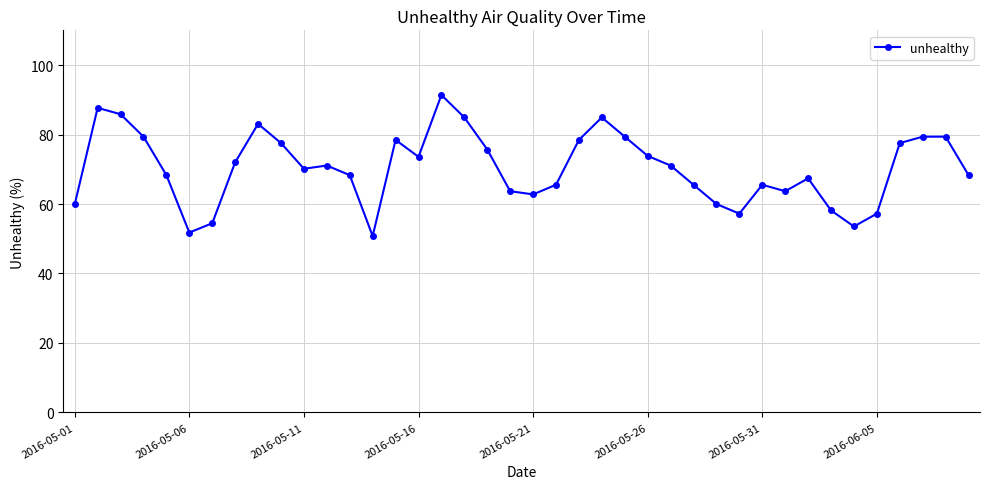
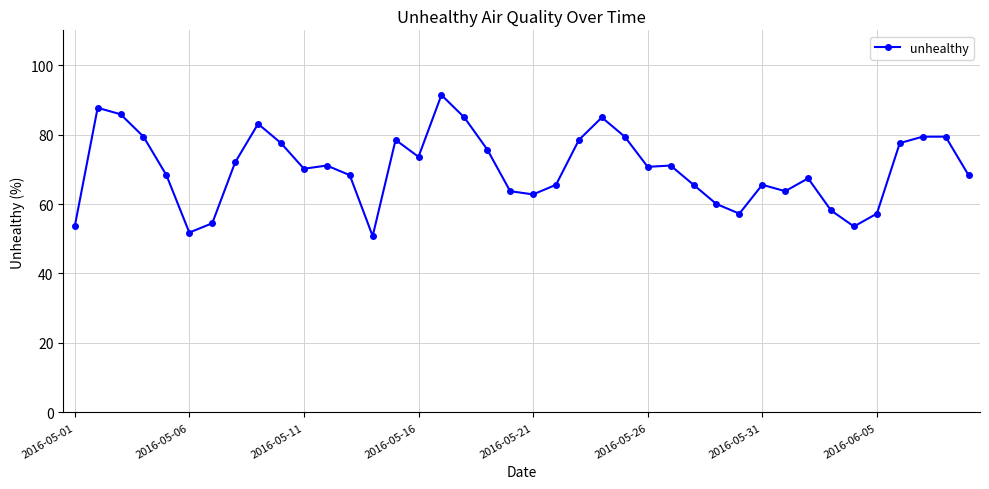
  {
-   "2016-05-01": 60,
+   "2016-05-01": 54,
    "2016-05-06": 52,
    "2016-05-11": 70,
    "2016-05-16": 74,
    "2016-05-21": 63,
-   "2016-05-26": 74,
+   "2016-05-26": 71,
    "2016-05-31": 66,
    "2016-06-05": 57
  }
